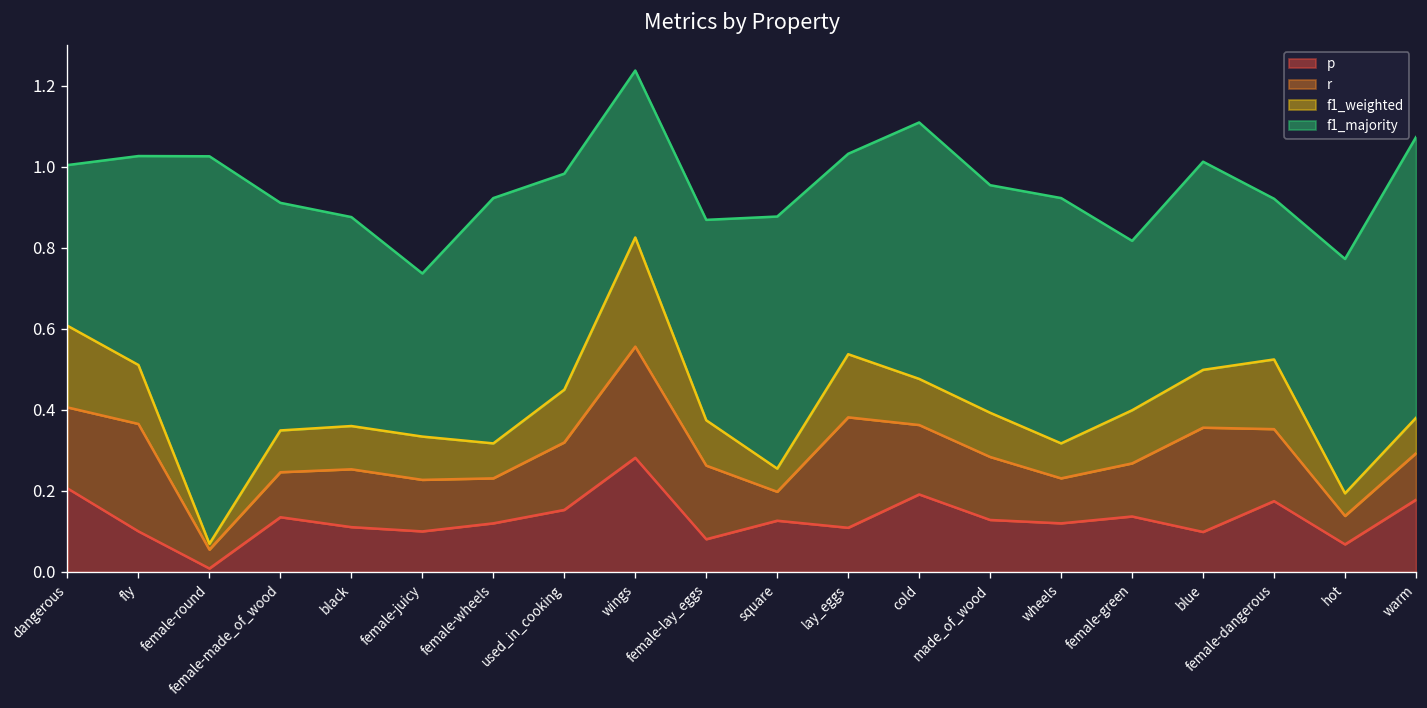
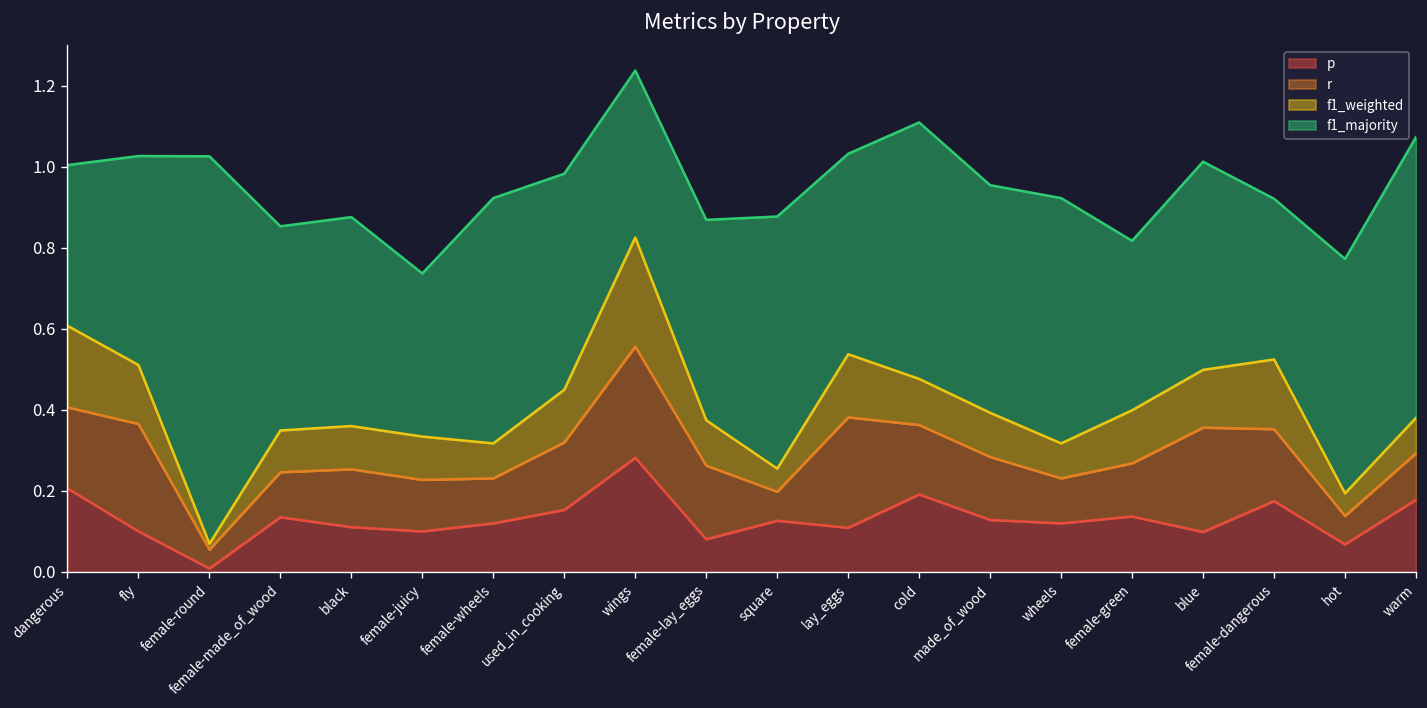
  {
    "f1_majority": {
      "dangerous": 0.40,
      "fly": 0.52,
      "female-round": 0.96,
-     "female-made_of_wood": 0.56,
+     "female-made_of_wood": 0.50,
      "black": 0.52,
      "female-juicy": 0.40,
      "female-wheels": 0.61,
      "used_in_cooking": 0.53,
      "wings": 0.41,
      "female-lay_eggs": 0.49,
      "square": 0.62,
      "lay_eggs": 0.49,
      "cold": 0.63,
      "made_of_wood": 0.56,
      "wheels": 0.61,
      "female-green": 0.42,
      "blue": 0.51,
      "female-dangerous": 0.40,
      "hot": 0.58,
      "warm": 0.69
    }
  }
